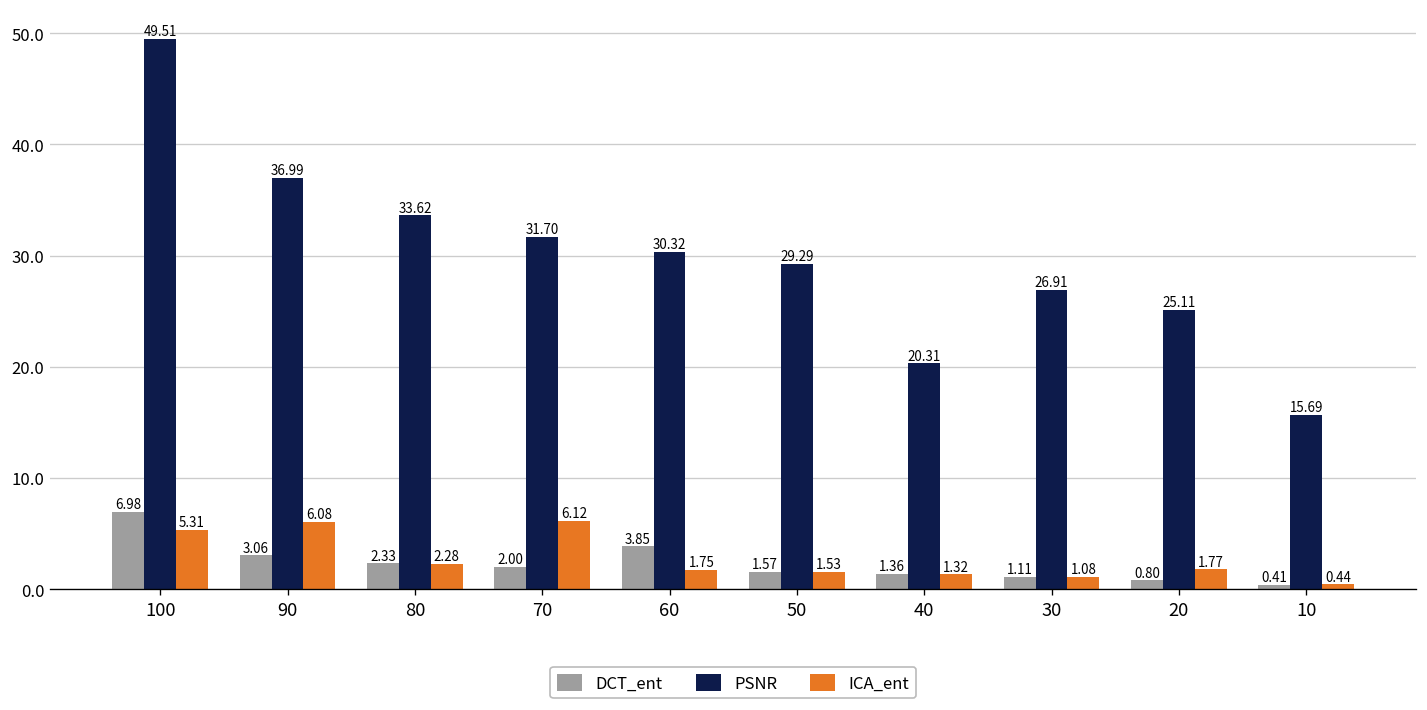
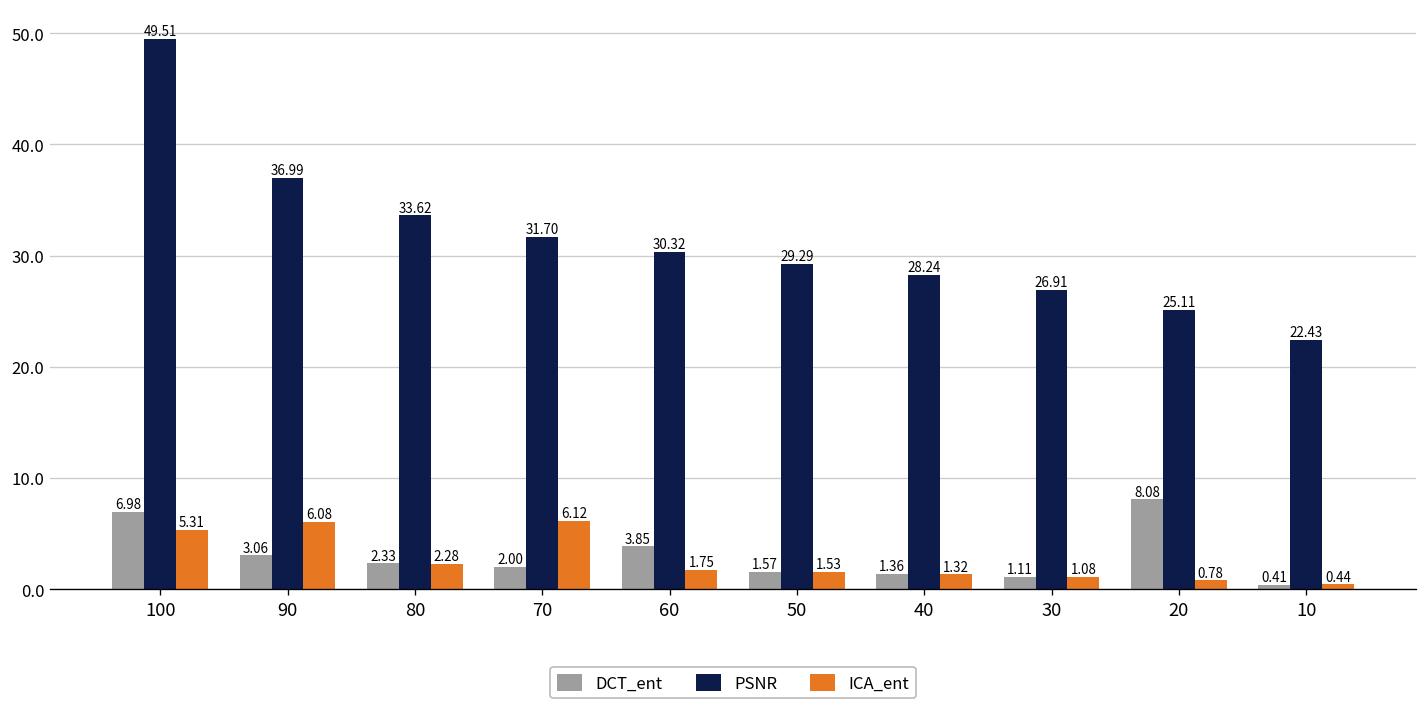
  {
    "DCT_ent": {
      "100": 6.98,
      "90": 3.06,
      "80": 2.33,
      "70": 2.00,
      "60": 3.85,
      "50": 1.57,
      "40": 1.36,
      "30": 1.11,
-     "20": 0.80,
+     "20": 8.08,
      "10": 0.41
    },
    "PSNR": {
      "100": 49.51,
      "90": 36.99,
      "80": 33.62,
      "70": 31.70,
      "60": 30.32,
      "50": 29.29,
-     "40": 20.31,
+     "40": 28.24,
      "30": 26.91,
      "20": 25.11,
-     "10": 15.69
+     "10": 22.43
    },
    "ICA_ent": {
      "100": 5.31,
      "90": 6.08,
      "80": 2.28,
      "70": 6.12,
      "60": 1.75,
      "50": 1.53,
      "40": 1.32,
      "30": 1.08,
-     "20": 1.77,
+     "20": 0.78,
      "10": 0.44
    }
  }
